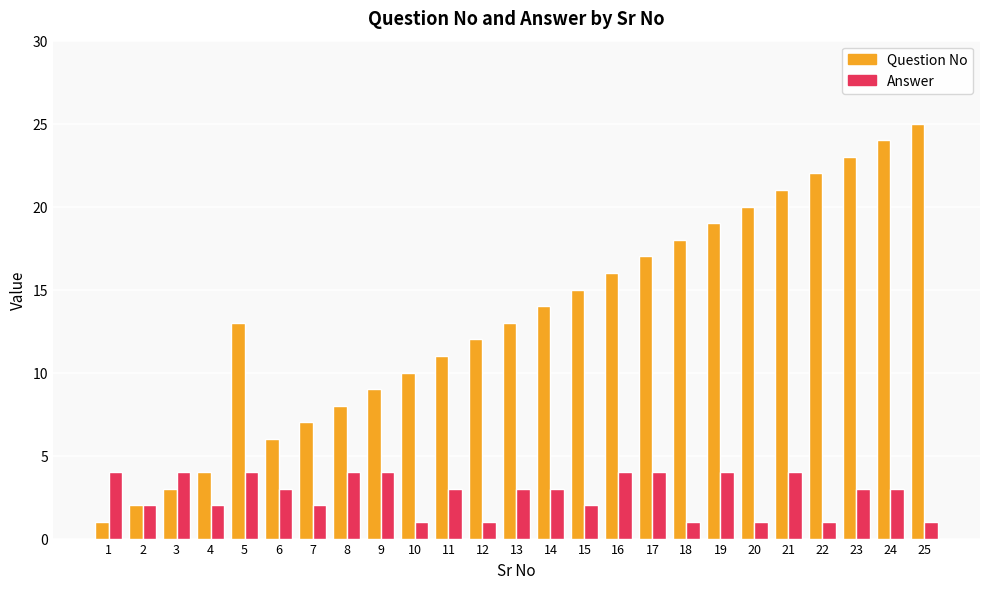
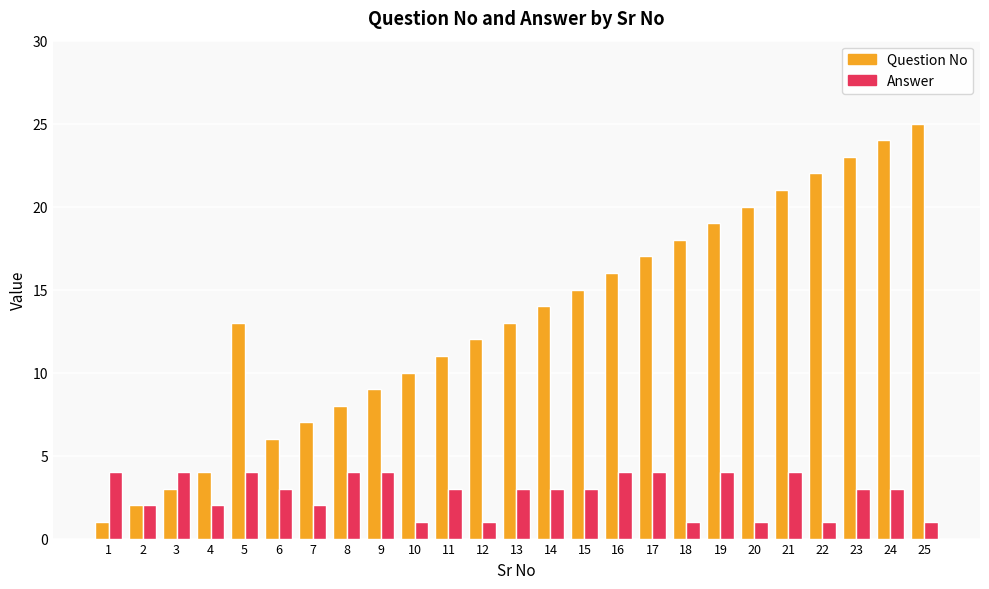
  {
    "Question No": {
      "1": 1,
      "2": 2,
      "3": 3,
      "4": 4,
      "5": 13,
      "6": 6,
      "7": 7,
      "8": 8,
      "9": 9,
      "10": 10,
      "11": 11,
      "12": 12,
      "13": 13,
      "14": 14,
      "15": 15,
      "16": 16,
      "17": 17,
      "18": 18,
      "19": 19,
      "20": 20,
      "21": 21,
      "22": 22,
      "23": 23,
      "24": 24,
      "25": 25
    },
    "Answer": {
      "1": 4,
      "2": 2,
      "3": 4,
      "4": 2,
      "5": 4,
      "6": 3,
      "7": 2,
      "8": 4,
      "9": 4,
      "10": 1,
      "11": 3,
      "12": 1,
      "13": 3,
      "14": 3,
-     "15": 2,
+     "15": 3,
      "16": 4,
      "17": 4,
      "18": 1,
      "19": 4,
      "20": 1,
      "21": 4,
      "22": 1,
      "23": 3,
      "24": 3,
      "25": 1
    }
  }
